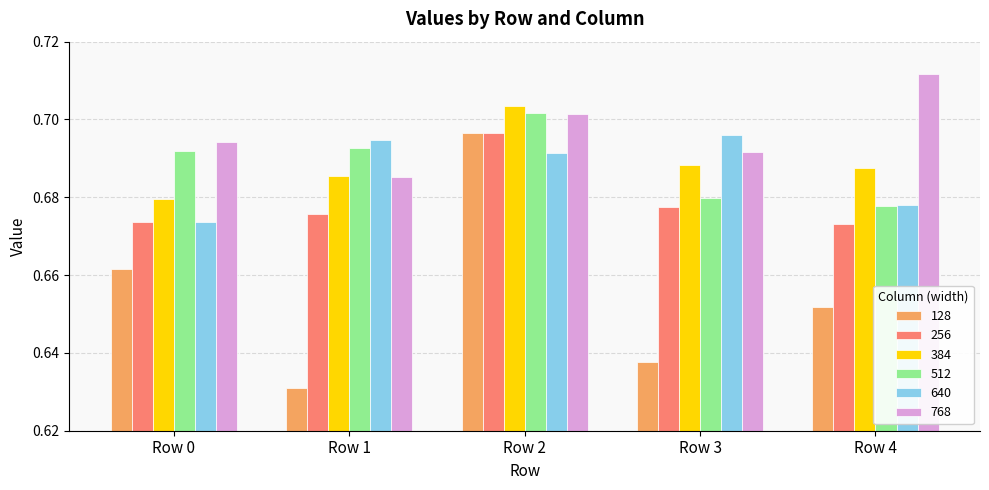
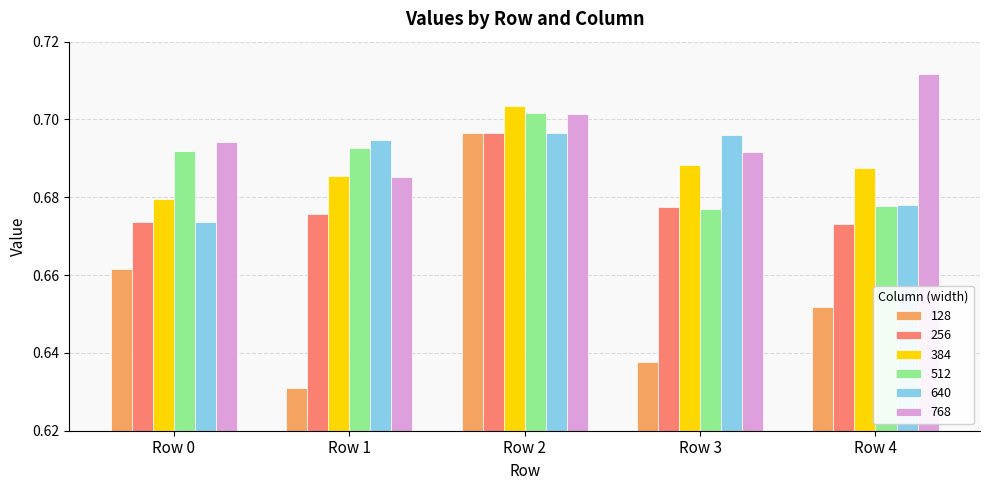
  {
    "384": {
      "Row 0": 0.680,
      "Row 1": 0.686,
      "Row 2": 0.703,
      "Row 3": 0.688,
      "Row 4": 0.688
    },
    "512": {
      "Row 0": 0.692,
      "Row 1": 0.693,
      "Row 2": 0.702,
-     "Row 3": 0.680,
+     "Row 3": 0.677,
      "Row 4": 0.678
    },
    "640": {
      "Row 0": 0.674,
      "Row 1": 0.695,
-     "Row 2": 0.691,
+     "Row 2": 0.697,
      "Row 3": 0.696,
      "Row 4": 0.678
    },
    "768": {
      "Row 0": 0.694,
      "Row 1": 0.685,
      "Row 2": 0.701,
      "Row 3": 0.692,
      "Row 4": 0.712
    }
  }
